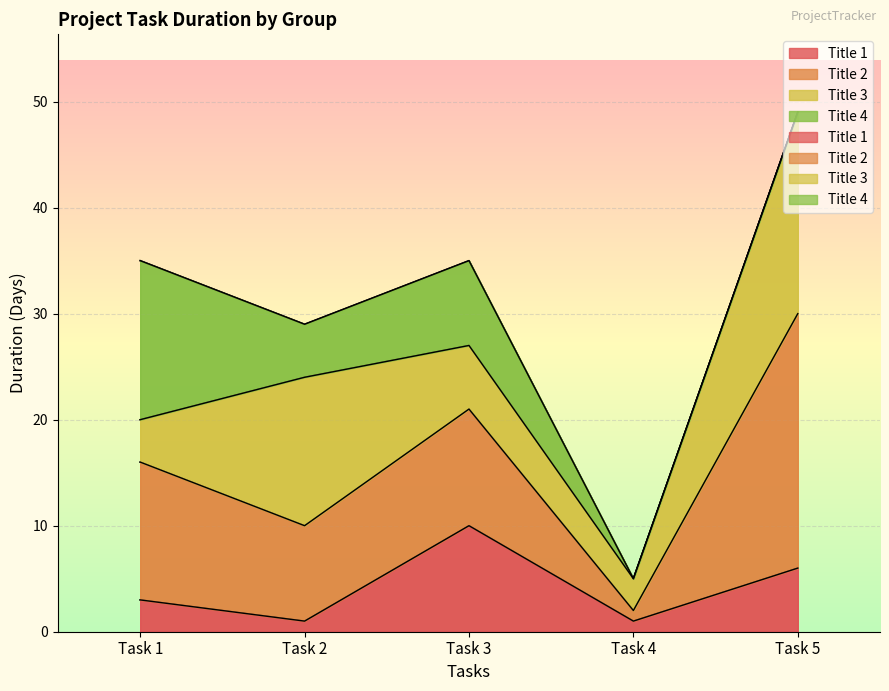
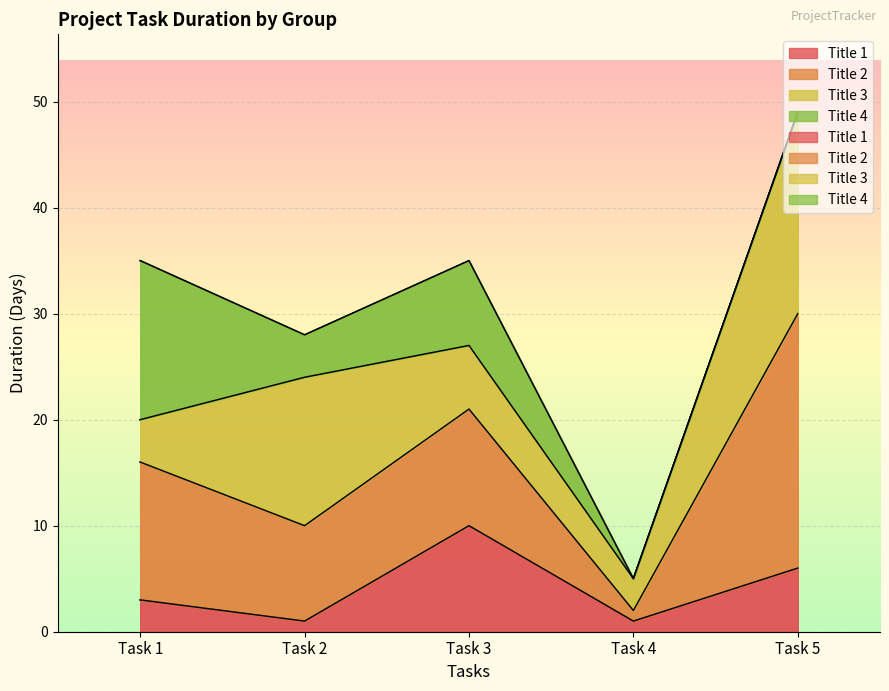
  {
    "Title 4": {
      "Task 1": 15,
-     "Task 2": 5,
+     "Task 2": 4,
      "Task 3": 8
    }
  }
